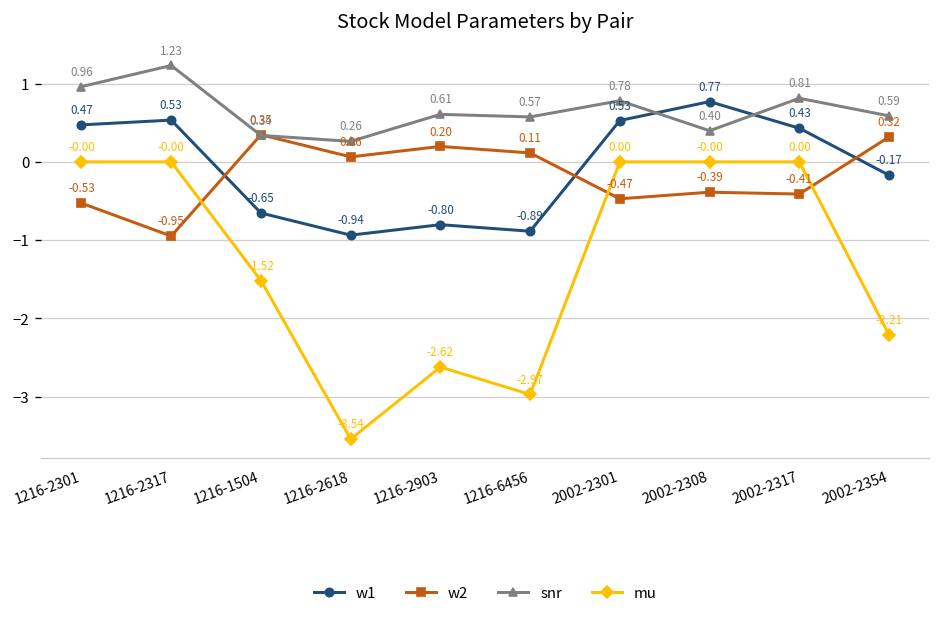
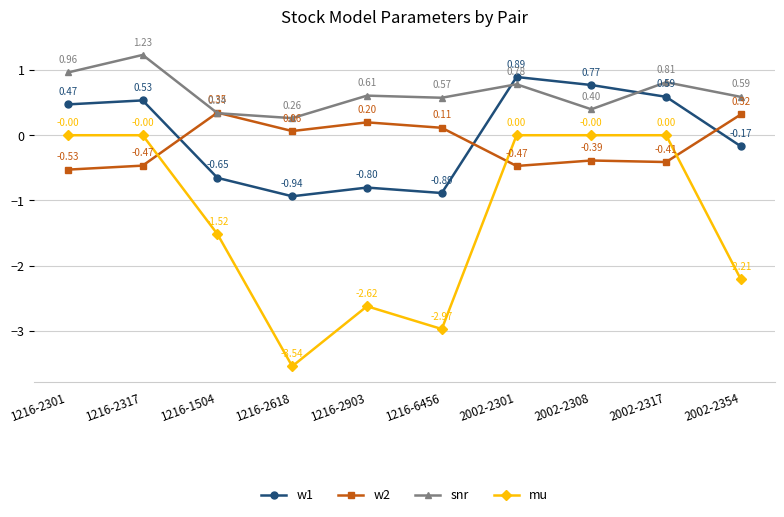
  {
    "w1": {
      "1216-2301": 0.47,
      "1216-2317": 0.53,
      "1216-1504": -0.65,
      "1216-2618": -0.94,
      "1216-2903": -0.80,
      "1216-6456": -0.89,
-     "2002-2301": 0.53,
+     "2002-2301": 0.89,
      "2002-2308": 0.77,
-     "2002-2317": 0.43,
+     "2002-2317": 0.59,
      "2002-2354": -0.17
    },
    "w2": {
      "1216-2301": -0.53,
-     "1216-2317": -0.95,
+     "1216-2317": -0.47,
      "1216-2903": 0.20,
      "1216-6456": 0.11,
      "2002-2301": -0.47,
      "2002-2308": -0.39,
      "2002-2317": -0.41
    },
    "snr": {
      "1216-2301": 0.96,
      "1216-2317": 1.23,
      "1216-2618": 0.26,
      "1216-2903": 0.61,
      "1216-6456": 0.57,
      "2002-2301": 0.78,
      "2002-2308": 0.40,
      "2002-2317": 0.81,
      "2002-2354": 0.59
    },
    "mu": {
      "1216-2301": -0.00,
      "1216-2317": -0.00,
      "1216-1504": -1.52,
      "1216-2618": -3.54,
      "1216-2903": -2.62,
      "1216-6456": -2.97,
      "2002-2301": 0.00,
      "2002-2308": -0.00,
      "2002-2317": 0.00,
      "2002-2354": -2.21
    }
  }
